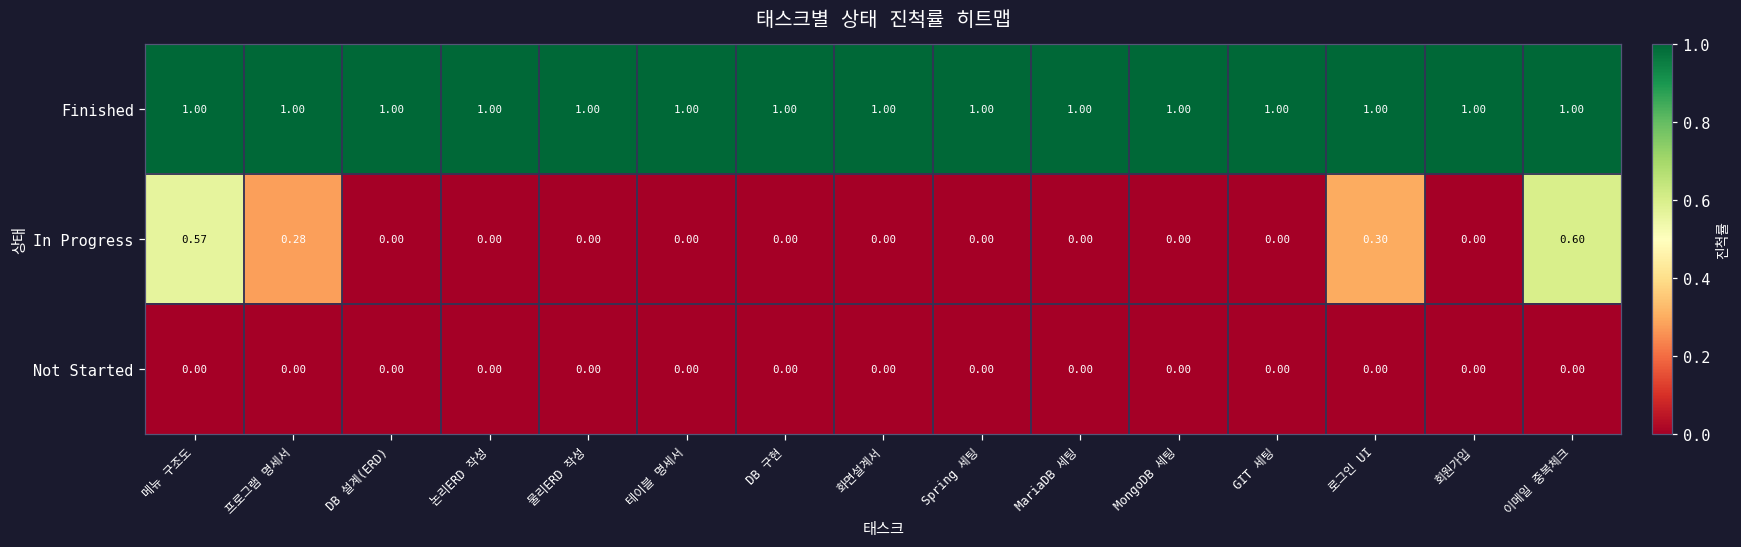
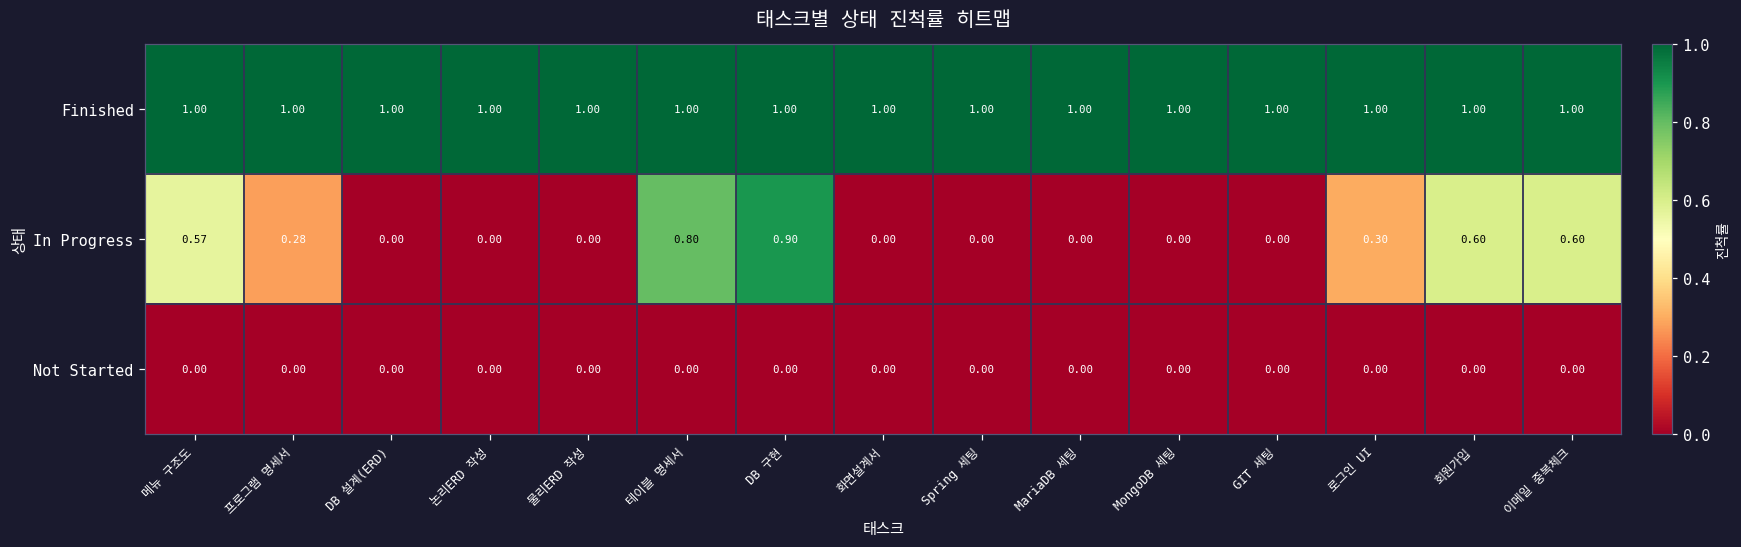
  {
    "Finished": {
      "메뉴 구조도": 1.00,
      "프로그램 명세서": 1.00,
      "DB 설계(ERD)": 1.00,
      "논리ERD 작성": 1.00,
      "물리ERD 작성": 1.00,
      "테이블 명세서": 1.00,
      "DB 구현": 1.00,
      "화면설계서": 1.00,
      "Spring 세팅": 1.00,
      "MariaDB 세팅": 1.00,
      "MongoDB 세팅": 1.00,
      "GIT 세팅": 1.00,
      "로그인 UI": 1.00,
      "회원가입": 1.00,
      "이메일 중복체크": 1.00
    },
    "In Progress": {
      "메뉴 구조도": 0.57,
      "프로그램 명세서": 0.28,
      "DB 설계(ERD)": 0.00,
      "논리ERD 작성": 0.00,
      "물리ERD 작성": 0.00,
-     "테이블 명세서": 0.00,
-     "DB 구현": 0.00,
+     "테이블 명세서": 0.80,
+     "DB 구현": 0.90,
      "화면설계서": 0.00,
      "Spring 세팅": 0.00,
      "MariaDB 세팅": 0.00,
      "MongoDB 세팅": 0.00,
      "GIT 세팅": 0.00,
      "로그인 UI": 0.30,
-     "회원가입": 0.00,
+     "회원가입": 0.60,
      "이메일 중복체크": 0.60
    },
    "Not Started": {
      "메뉴 구조도": 0.00,
      "프로그램 명세서": 0.00,
      "DB 설계(ERD)": 0.00,
      "논리ERD 작성": 0.00,
      "물리ERD 작성": 0.00,
      "테이블 명세서": 0.00,
      "DB 구현": 0.00,
      "화면설계서": 0.00,
      "Spring 세팅": 0.00,
      "MariaDB 세팅": 0.00,
      "MongoDB 세팅": 0.00,
      "GIT 세팅": 0.00,
      "로그인 UI": 0.00,
      "회원가입": 0.00,
      "이메일 중복체크": 0.00
    }
  }
